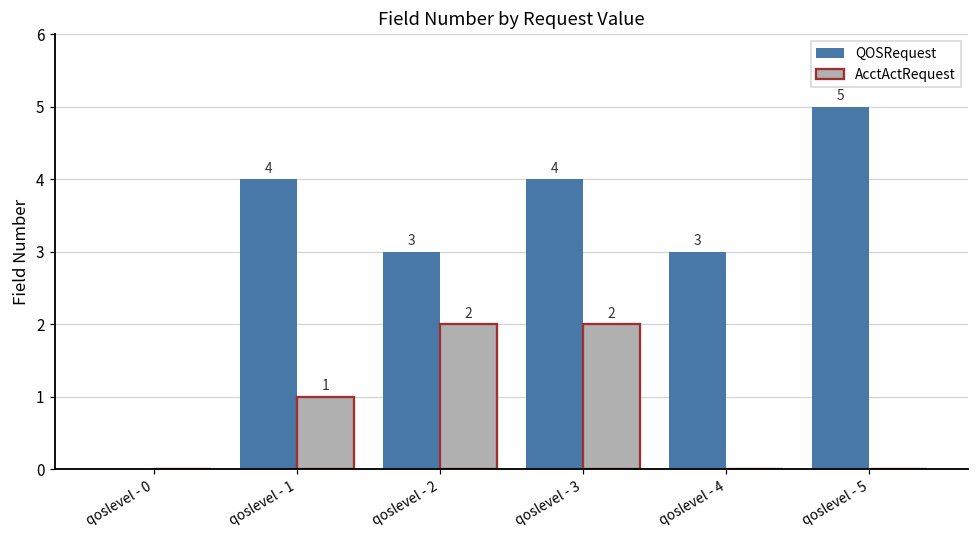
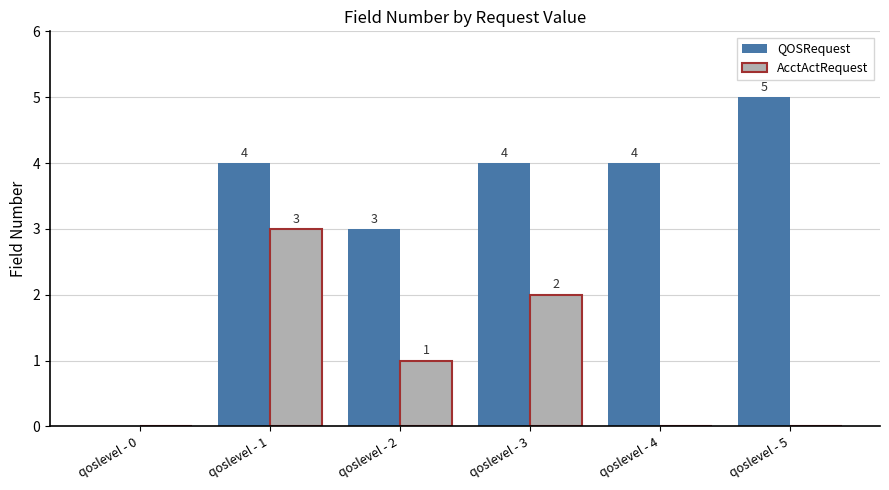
  {
    "QOSRequest": {
      "qoslevel - 1": 4,
      "qoslevel - 2": 3,
      "qoslevel - 3": 4,
-     "qoslevel - 4": 3,
+     "qoslevel - 4": 4,
      "qoslevel - 5": 5
    },
    "AcctActRequest": {
-     "qoslevel - 1": 1,
-     "qoslevel - 2": 2,
+     "qoslevel - 1": 3,
+     "qoslevel - 2": 1,
      "qoslevel - 3": 2
    }
  }
